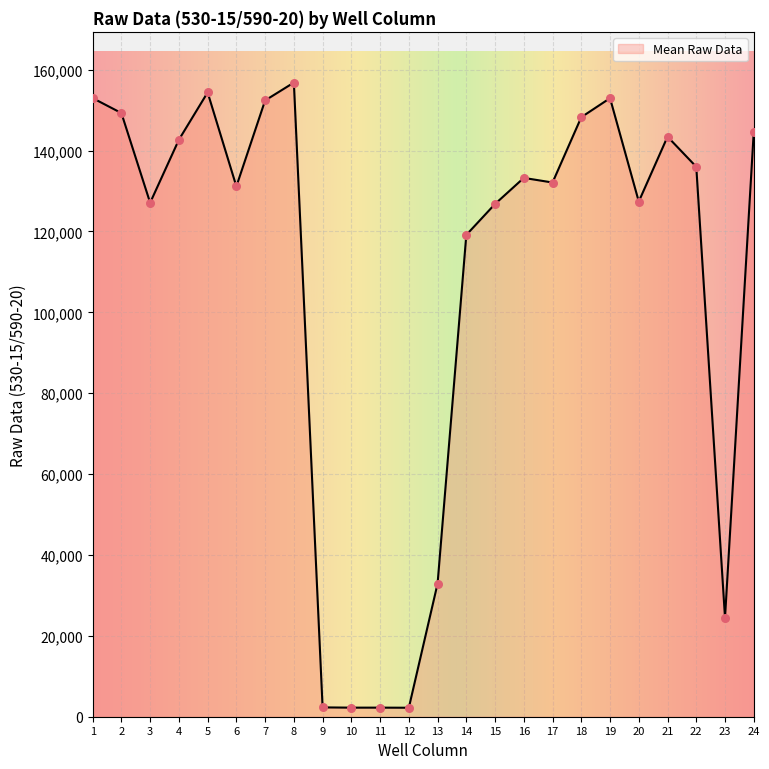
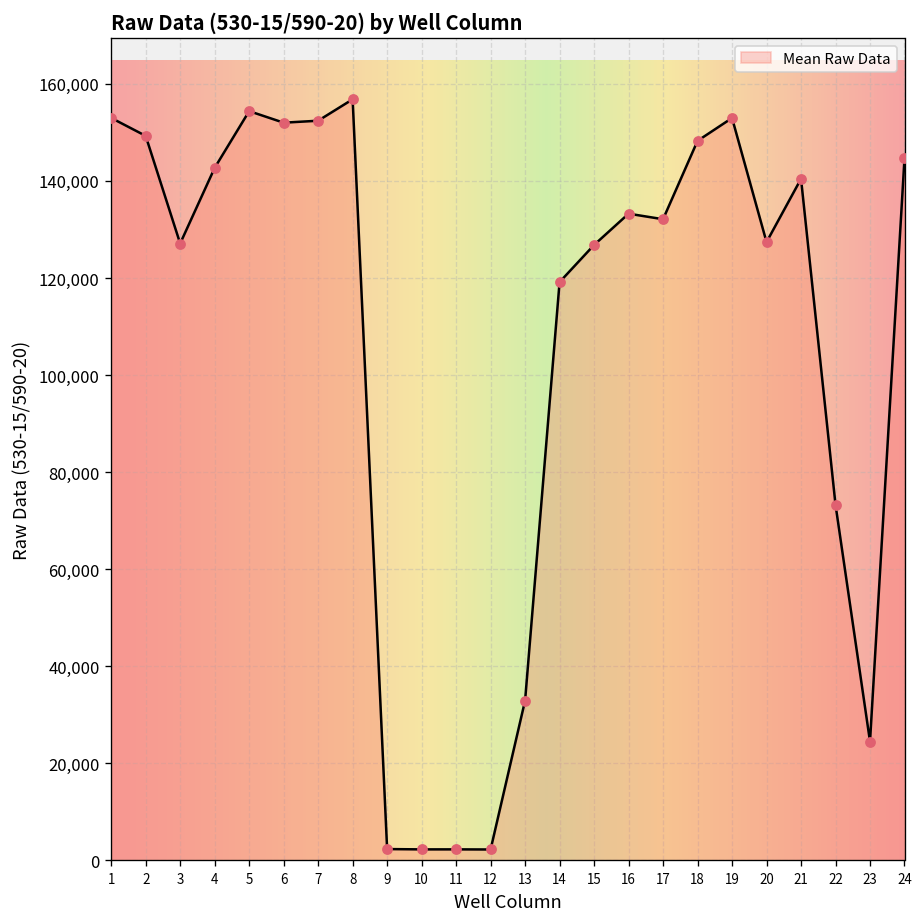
  {
    "1": "153,000",
    "2": "149,000",
    "3": "127,000",
    "4": "143,000",
    "5": "154,000",
-   "6": "131,000",
+   "6": "152,000",
    "7": "152,000",
    "8": "157,000",
    "9": "2,000",
    "10": "2,000",
    "11": "2,000",
    "12": "2,000",
    "13": "33,000",
    "14": "119,000",
    "15": "127,000",
    "16": "133,000",
    "17": "132,000",
    "18": "148,000",
    "19": "153,000",
    "20": "127,000",
-   "21": "143,000",
-   "22": "136,000",
+   "21": "140,000",
+   "22": "73,000",
    "23": "24,000",
    "24": "145,000"
  }
